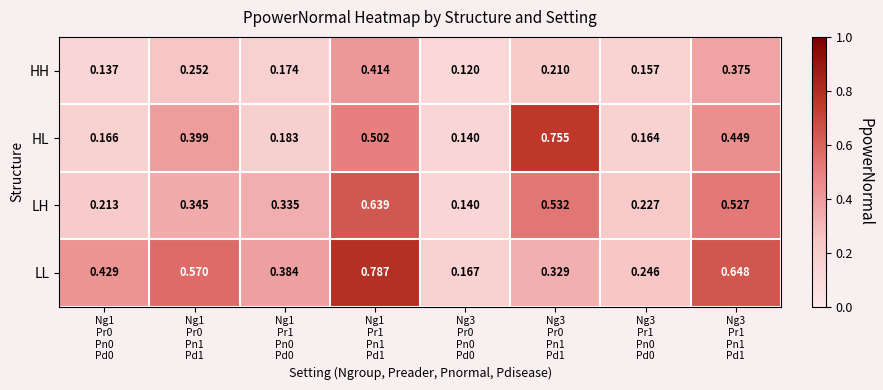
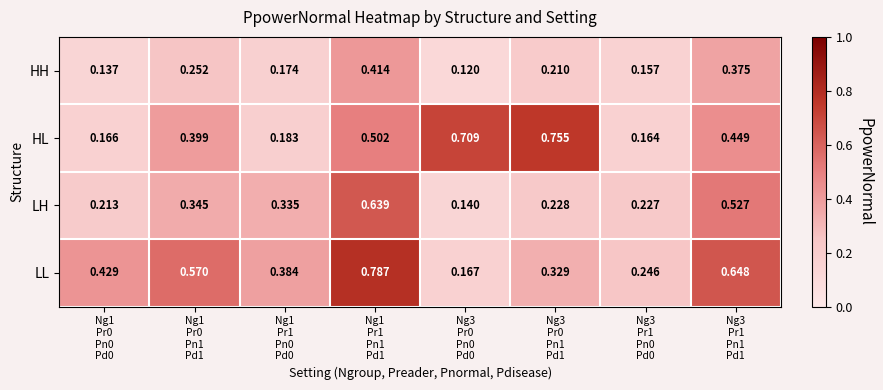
  {
    "HH": {
      "Ng1 Pr0 Pn0 Pd0": 0.137,
      "Ng1 Pr0 Pn1 Pd1": 0.252,
      "Ng1 Pr1 Pn0 Pd0": 0.174,
      "Ng1 Pr1 Pn1 Pd1": 0.414,
      "Ng3 Pr0 Pn0 Pd0": 0.120,
      "Ng3 Pr0 Pn1 Pd1": 0.210,
      "Ng3 Pr1 Pn0 Pd0": 0.157,
      "Ng3 Pr1 Pn1 Pd1": 0.375
    },
    "HL": {
      "Ng1 Pr0 Pn0 Pd0": 0.166,
      "Ng1 Pr0 Pn1 Pd1": 0.399,
      "Ng1 Pr1 Pn0 Pd0": 0.183,
      "Ng1 Pr1 Pn1 Pd1": 0.502,
-     "Ng3 Pr0 Pn0 Pd0": 0.140,
+     "Ng3 Pr0 Pn0 Pd0": 0.709,
      "Ng3 Pr0 Pn1 Pd1": 0.755,
      "Ng3 Pr1 Pn0 Pd0": 0.164,
      "Ng3 Pr1 Pn1 Pd1": 0.449
    },
    "LH": {
      "Ng1 Pr0 Pn0 Pd0": 0.213,
      "Ng1 Pr0 Pn1 Pd1": 0.345,
      "Ng1 Pr1 Pn0 Pd0": 0.335,
      "Ng1 Pr1 Pn1 Pd1": 0.639,
      "Ng3 Pr0 Pn0 Pd0": 0.140,
-     "Ng3 Pr0 Pn1 Pd1": 0.532,
+     "Ng3 Pr0 Pn1 Pd1": 0.228,
      "Ng3 Pr1 Pn0 Pd0": 0.227,
      "Ng3 Pr1 Pn1 Pd1": 0.527
    },
    "LL": {
      "Ng1 Pr0 Pn0 Pd0": 0.429,
      "Ng1 Pr0 Pn1 Pd1": 0.570,
      "Ng1 Pr1 Pn0 Pd0": 0.384,
      "Ng1 Pr1 Pn1 Pd1": 0.787,
      "Ng3 Pr0 Pn0 Pd0": 0.167,
      "Ng3 Pr0 Pn1 Pd1": 0.329,
      "Ng3 Pr1 Pn0 Pd0": 0.246,
      "Ng3 Pr1 Pn1 Pd1": 0.648
    }
  }
